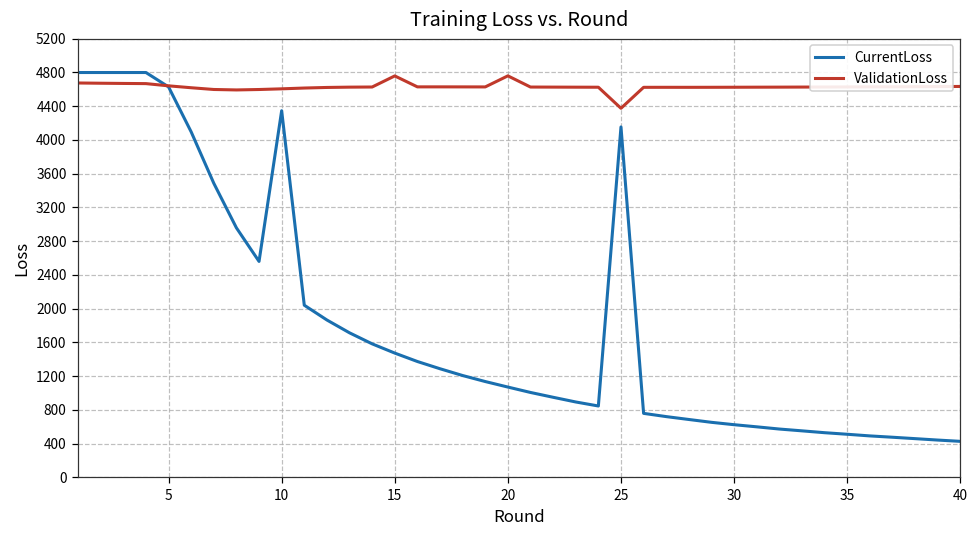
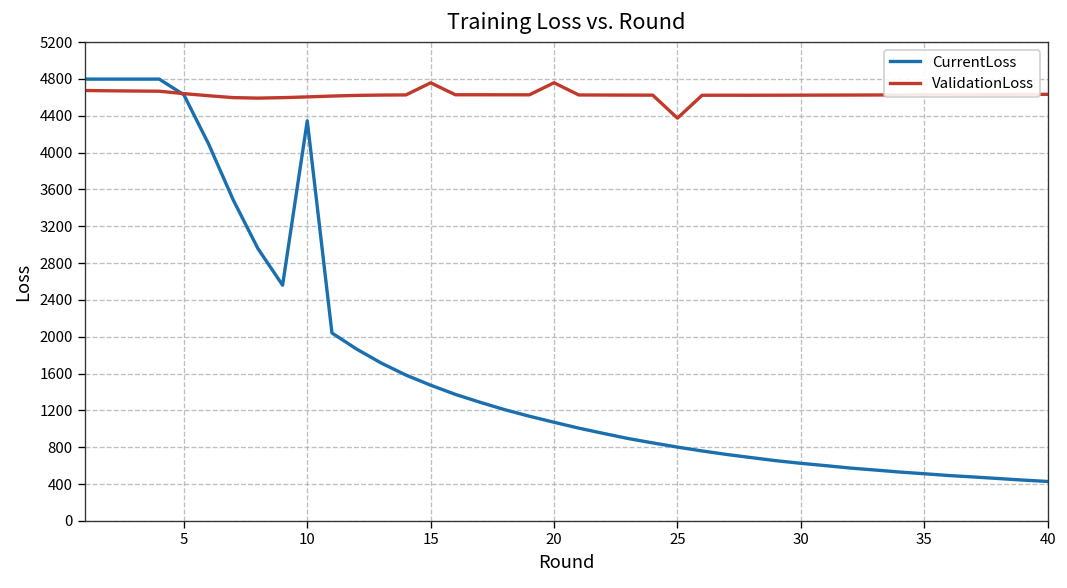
  {
    "CurrentLoss": {
      "10": 4300,
      "15": 1500,
      "20": 1100,
-     "25": 4200,
+     "25": 800,
      "30": 600,
      "35": 500,
      "40": 400
    },
    "ValidationLoss": {
      "10": 4600,
      "15": 4800,
      "20": 4800,
      "25": 4400,
      "30": 4600,
      "40": 4600
    }
  }
